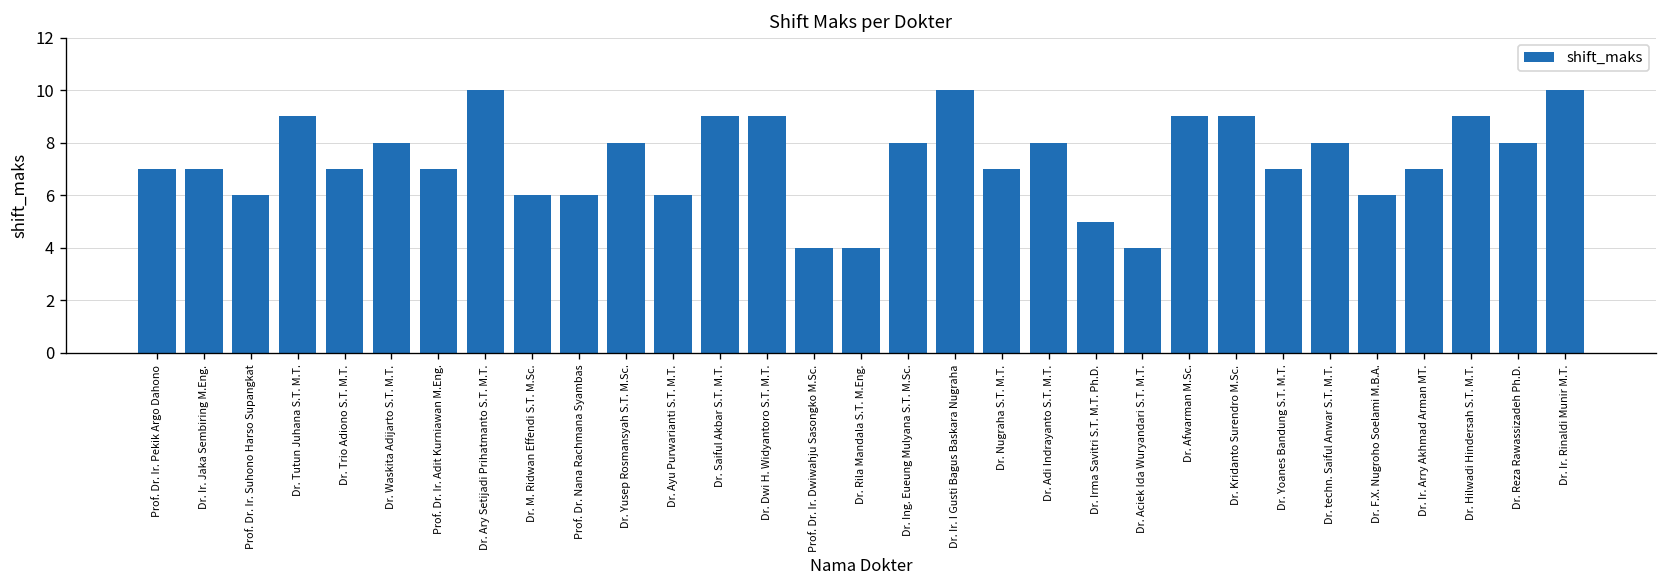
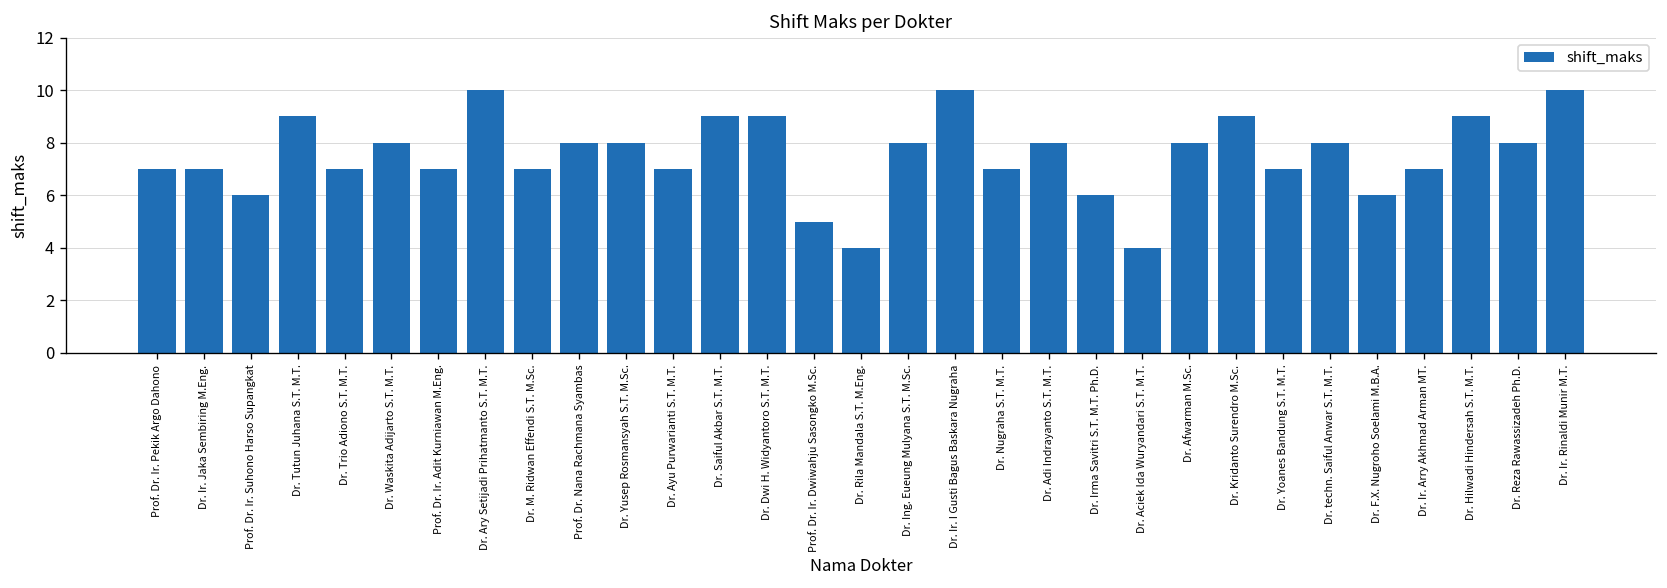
  {
    "Prof. Dr. Ir. Pekik Argo Dahono": 7,
    "Dr. Ir. Jaka Sembiring M.Eng.": 7,
    "Prof. Dr. Ir. Suhono Harso Supangkat": 6,
    "Dr. Tutun Juhana S.T. M.T.": 9,
    "Dr. Trio Adiono S.T. M.T.": 7,
    "Dr. Waskita Adijarto S.T. M.T.": 8,
    "Prof. Dr. Ir. Adit Kurniawan M.Eng.": 7,
    "Dr. Ary Setijadi Prihatmanto S.T. M.T.": 10,
-   "Dr. M. Ridwan Effendi S.T. M.Sc.": 6,
-   "Prof. Dr. Nana Rachmana Syambas": 6,
+   "Dr. M. Ridwan Effendi S.T. M.Sc.": 7,
+   "Prof. Dr. Nana Rachmana Syambas": 8,
    "Dr. Yusep Rosmansyah S.T. M.Sc.": 8,
-   "Dr. Ayu Purwarianti S.T. M.T.": 6,
+   "Dr. Ayu Purwarianti S.T. M.T.": 7,
    "Dr. Saiful Akbar S.T. M.T.": 9,
    "Dr. Dwi H. Widyantoro S.T. M.T.": 9,
-   "Prof. Dr. Ir. Dwiwahju Sasongko M.Sc.": 4,
+   "Prof. Dr. Ir. Dwiwahju Sasongko M.Sc.": 5,
    "Dr. Rila Mandala S.T. M.Eng.": 4,
    "Dr. Ing. Eueung Mulyana S.T. M.Sc.": 8,
    "Dr. Ir. I Gusti Bagus Baskara Nugraha": 10,
    "Dr. Nugraha S.T. M.T.": 7,
    "Dr. Adi Indrayanto S.T. M.T.": 8,
-   "Dr. Irma Savitri S.T. M.T. Ph.D.": 5,
+   "Dr. Irma Savitri S.T. M.T. Ph.D.": 6,
    "Dr. Aciek Ida Wuryandari S.T. M.T.": 4,
-   "Dr. Afwarman M.Sc.": 9,
+   "Dr. Afwarman M.Sc.": 8,
    "Dr. Kridanto Surendro M.Sc.": 9,
    "Dr. Yoanes Bandung S.T. M.T.": 7,
    "Dr. techn. Saiful Anwar S.T. M.T.": 8,
    "Dr. F.X. Nugroho Soelami M.B.A.": 6,
    "Dr. Ir. Arry Akhmad Arman MT.": 7,
    "Dr. Hilwadi Hindersah S.T. M.T.": 9,
    "Dr. Reza Rawassizadeh Ph.D.": 8,
    "Dr. Ir. Rinaldi Munir M.T.": 10
  }
